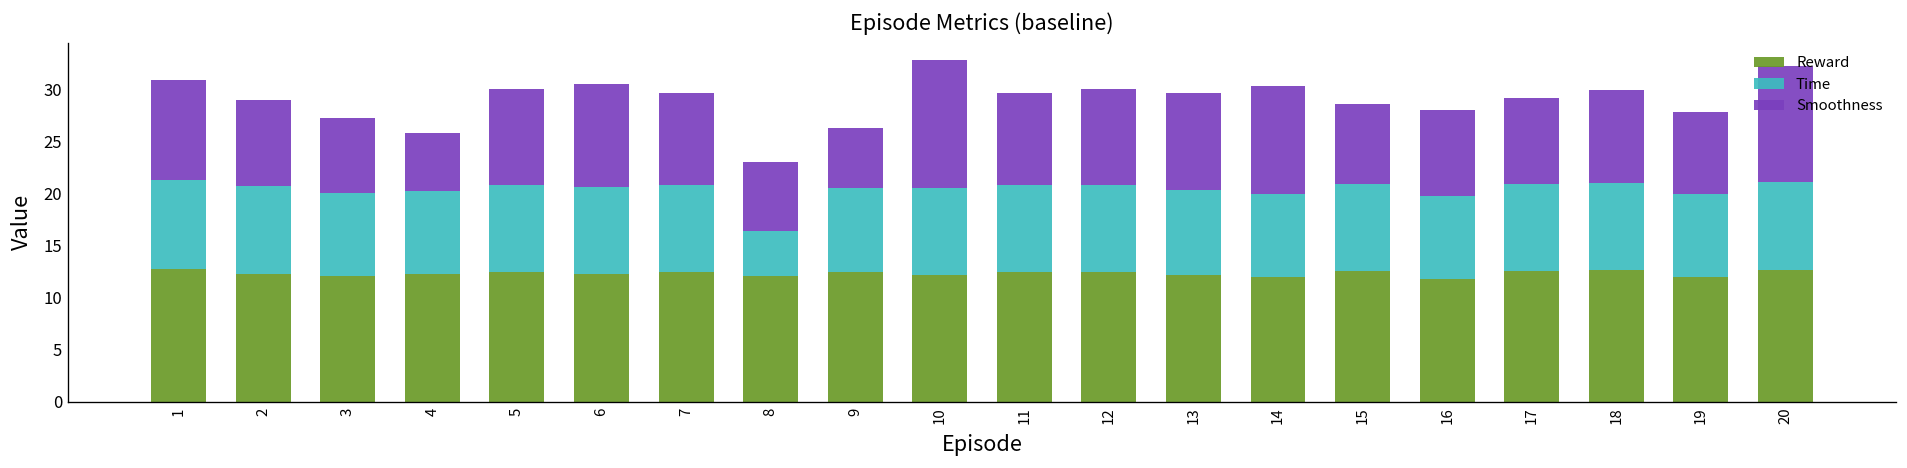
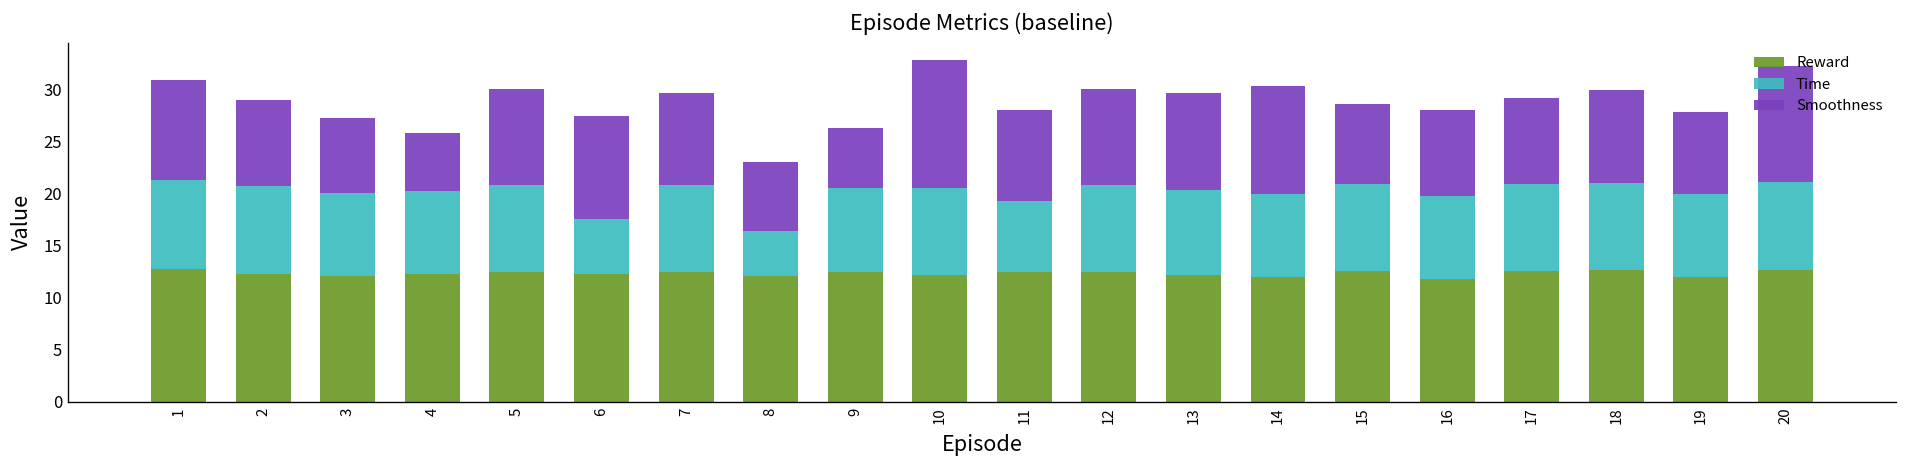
  {
    "Reward": {
      "1": 13,
      "2": 12,
      "3": 12,
      "4": 12,
      "5": 12,
      "6": 12,
      "7": 12,
      "8": 12,
      "9": 12,
      "10": 12,
      "11": 13,
      "12": 12,
      "13": 12,
      "14": 12,
      "15": 13,
      "16": 12,
      "17": 13,
      "18": 13,
      "19": 12,
      "20": 13
    },
    "Time": {
      "1": 9,
      "2": 8,
      "3": 8,
      "4": 8,
      "5": 8,
-     "6": 8,
+     "6": 5,
      "7": 8,
      "8": 4,
      "9": 8,
      "10": 8,
-     "11": 8,
+     "11": 7,
      "12": 8,
      "13": 8,
      "14": 8,
      "15": 8,
      "16": 8,
      "17": 8,
      "18": 8,
      "19": 8,
      "20": 9
    },
    "Smoothness": {
      "1": 10,
      "2": 8,
      "3": 7,
      "4": 6,
      "5": 9,
      "6": 10,
      "7": 9,
      "8": 7,
      "9": 6,
      "10": 12,
      "11": 9,
      "12": 9,
      "13": 9,
      "14": 10,
      "15": 8,
      "16": 8,
      "17": 8,
      "18": 9,
      "19": 8,
      "20": 11
    }
  }
